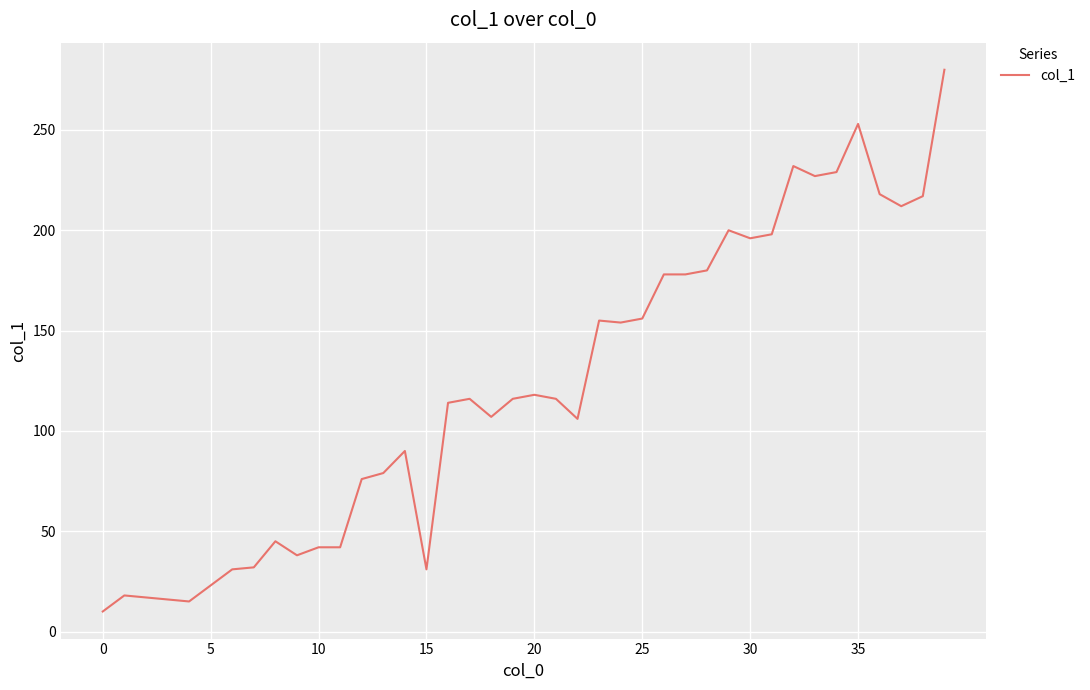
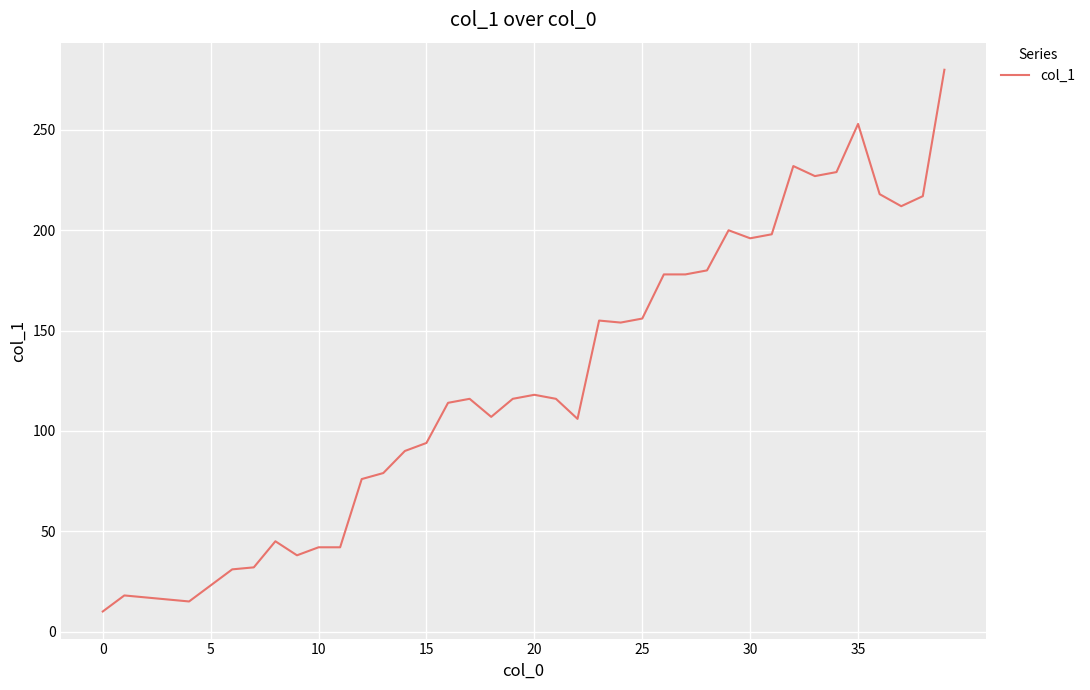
  {
    "0": 10,
    "5": 23,
    "10": 42,
-   "15": 31,
+   "15": 94,
    "20": 118,
    "25": 156,
    "30": 196,
    "35": 253
  }
